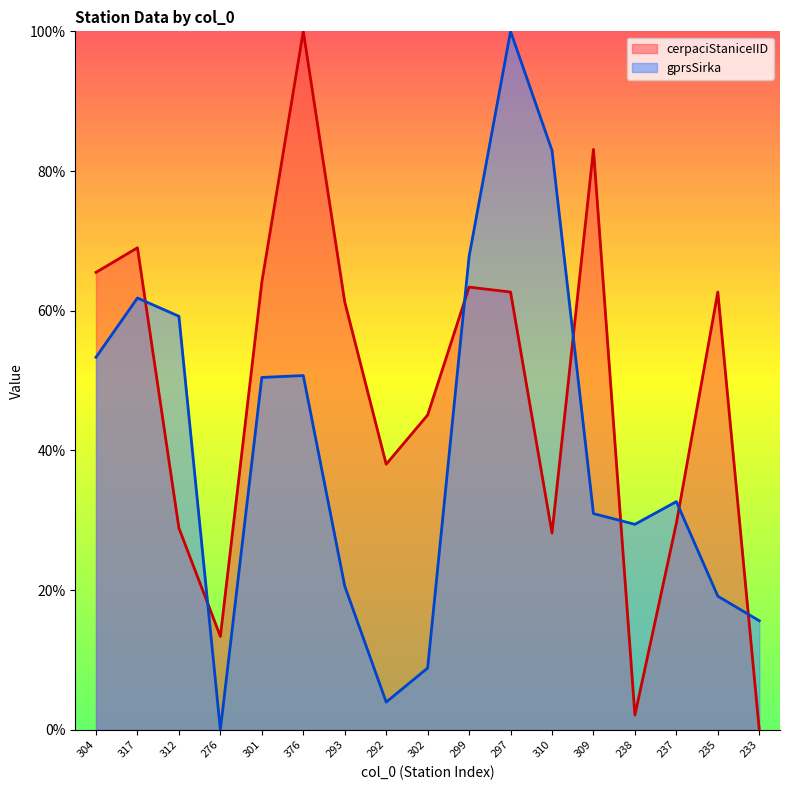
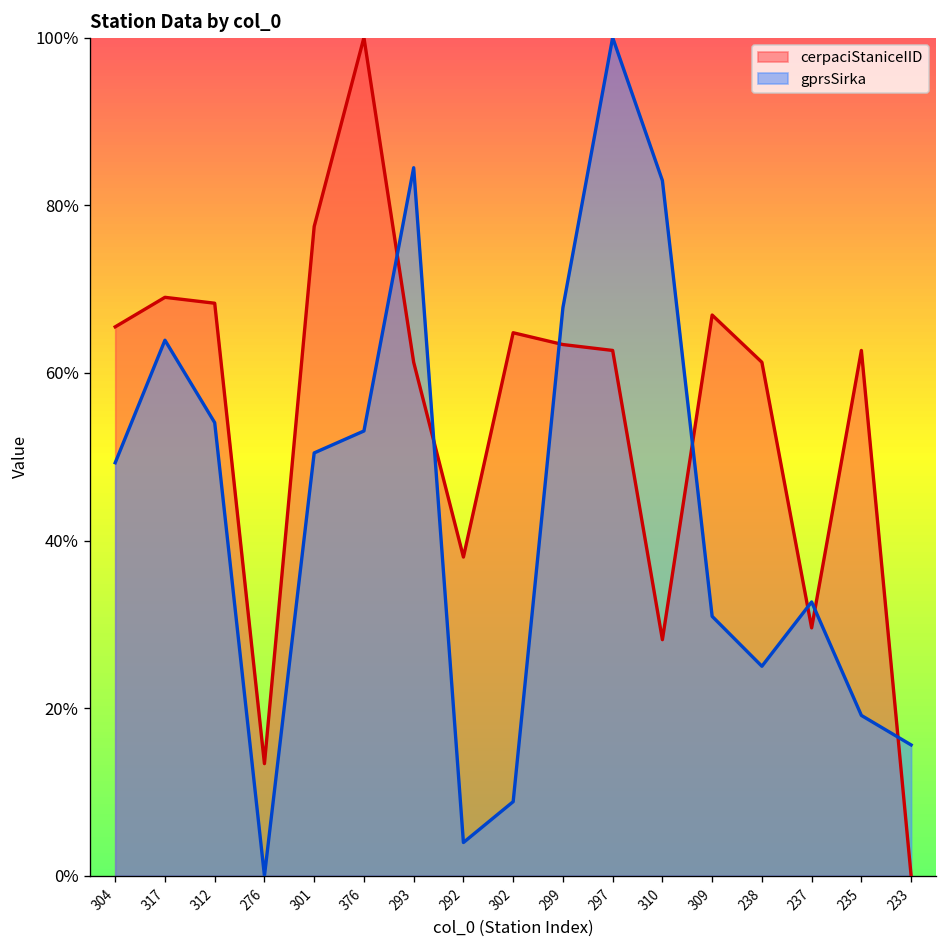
  {
    "cerpaciStaniceIID": {
      "304": "65%",
      "317": "69%",
-     "312": "29%",
+     "312": "68%",
      "276": "13%",
-     "301": "64%",
+     "301": "77%",
      "376": "100%",
      "293": "61%",
      "292": "38%",
-     "302": "45%",
+     "302": "65%",
      "299": "63%",
      "297": "63%",
      "310": "28%",
-     "309": "83%",
-     "238": "2%",
+     "309": "67%",
+     "238": "61%",
      "237": "30%",
      "235": "63%",
      "233": "0%"
    },
    "gprsSirka": {
-     "304": "53%",
-     "317": "62%",
-     "312": "59%",
+     "304": "49%",
+     "317": "64%",
+     "312": "54%",
      "276": "0%",
      "301": "50%",
-     "376": "51%",
-     "293": "21%",
+     "376": "53%",
+     "293": "84%",
      "292": "4%",
      "302": "9%",
      "299": "68%",
      "297": "100%",
      "310": "83%",
      "309": "31%",
-     "238": "29%",
+     "238": "25%",
      "237": "33%",
      "235": "19%",
      "233": "16%"
    }
  }
